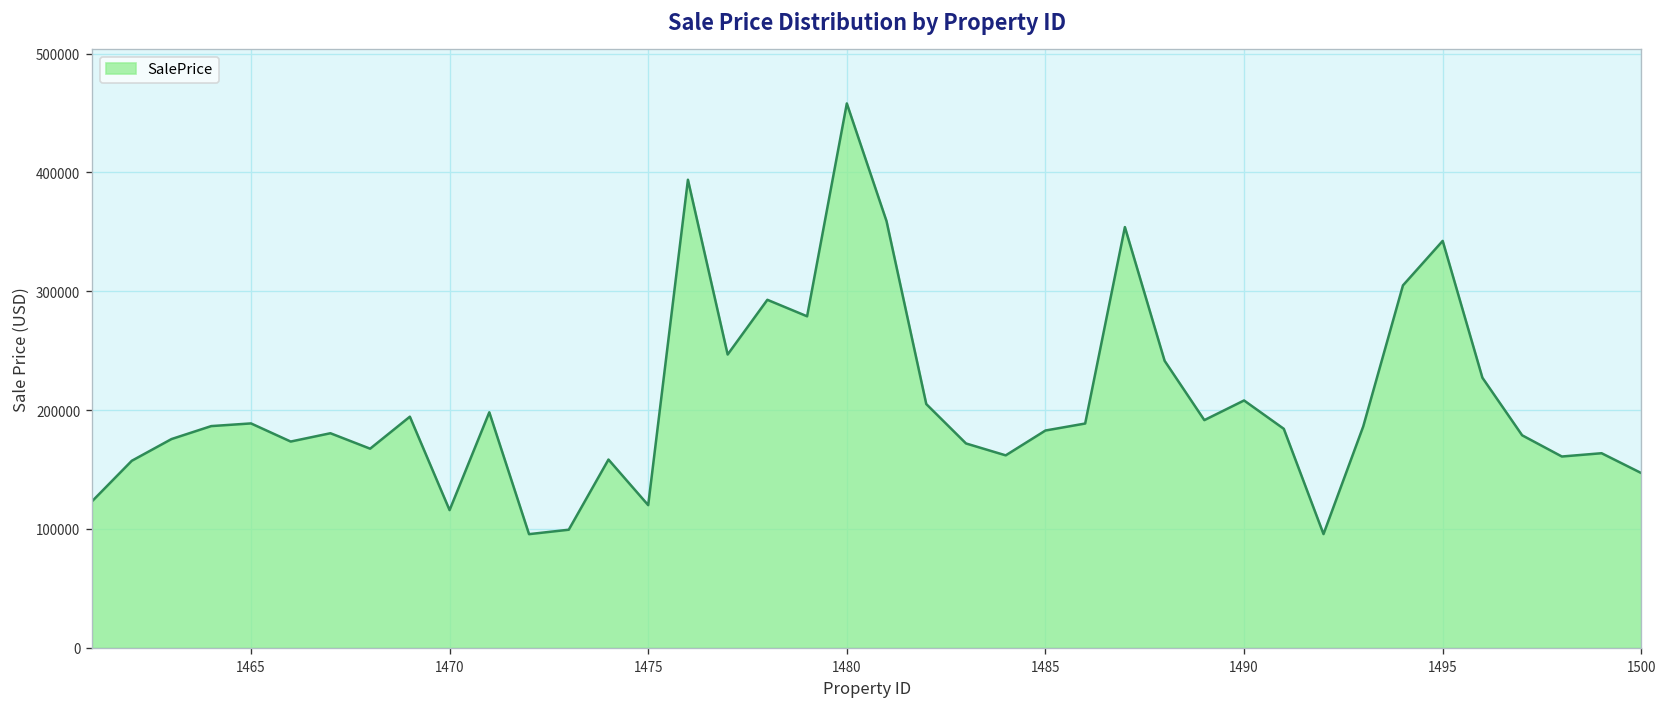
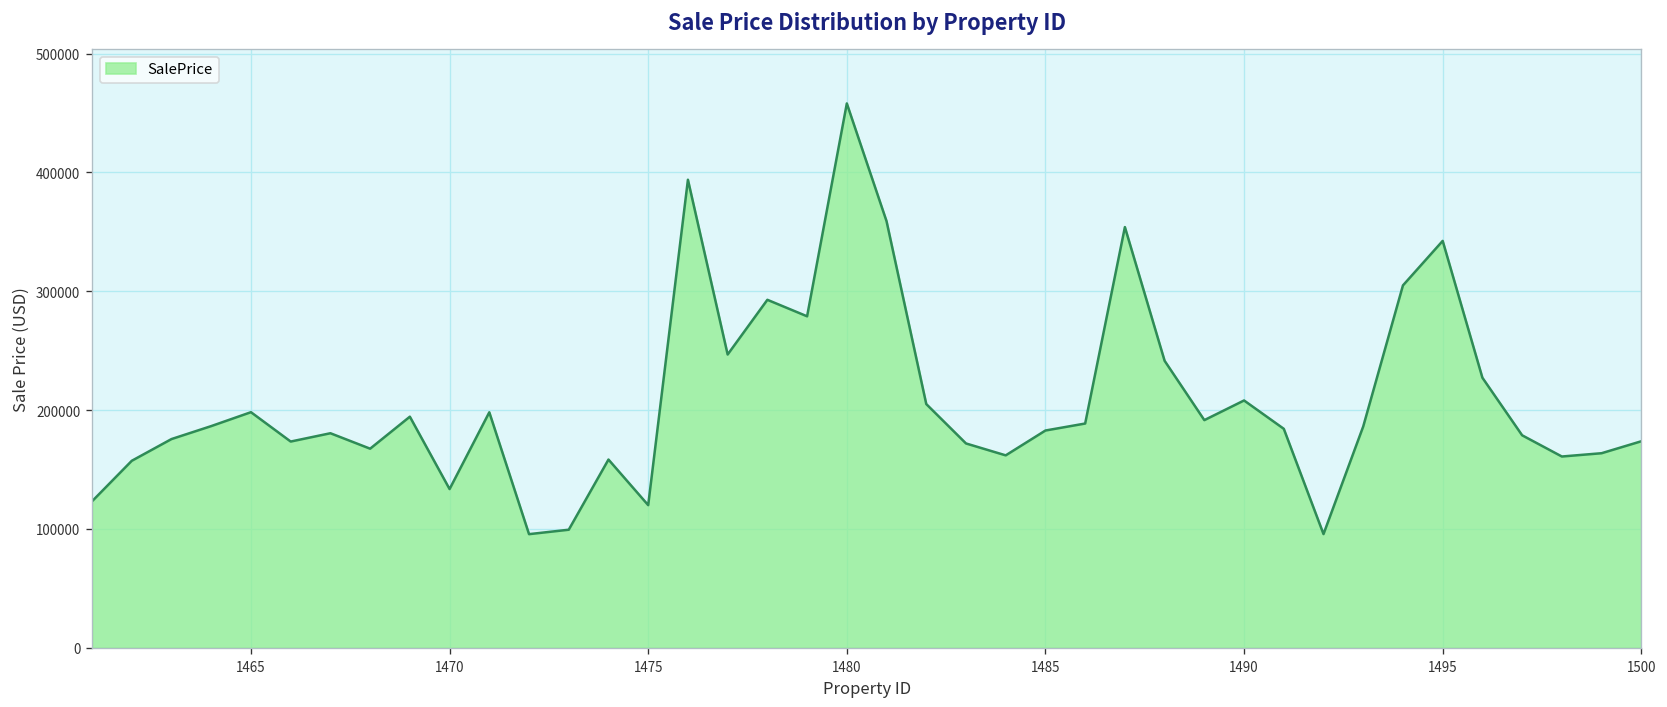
  {
-   "1465": 190000,
-   "1470": 120000,
+   "1465": 200000,
+   "1470": 130000,
    "1475": 120000,
    "1480": 460000,
    "1485": 180000,
    "1490": 210000,
    "1495": 340000,
-   "1500": 150000
+   "1500": 170000
  }
